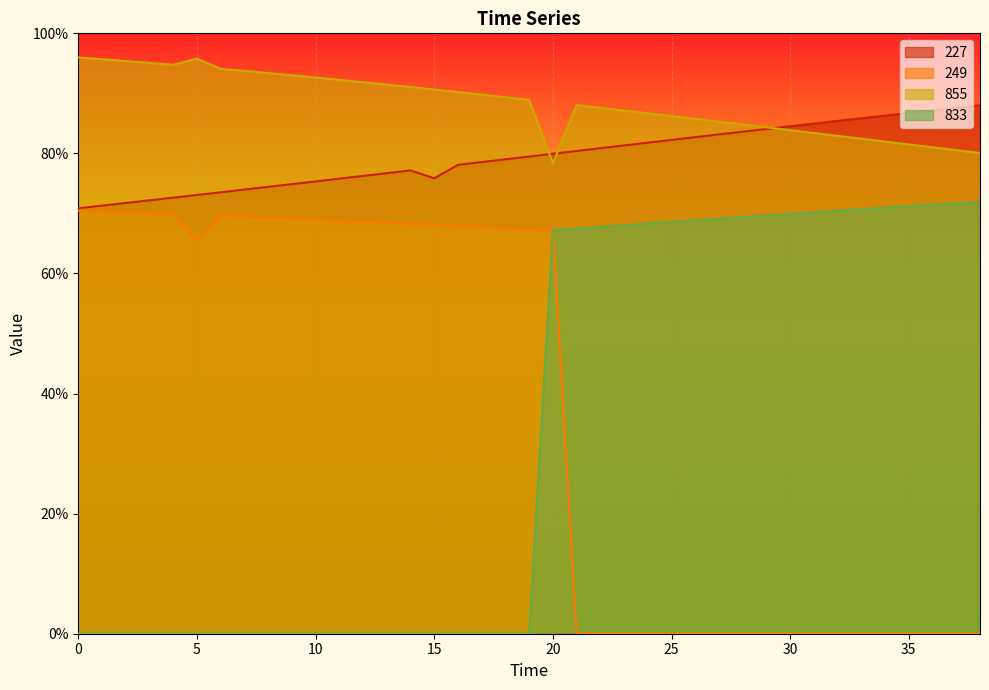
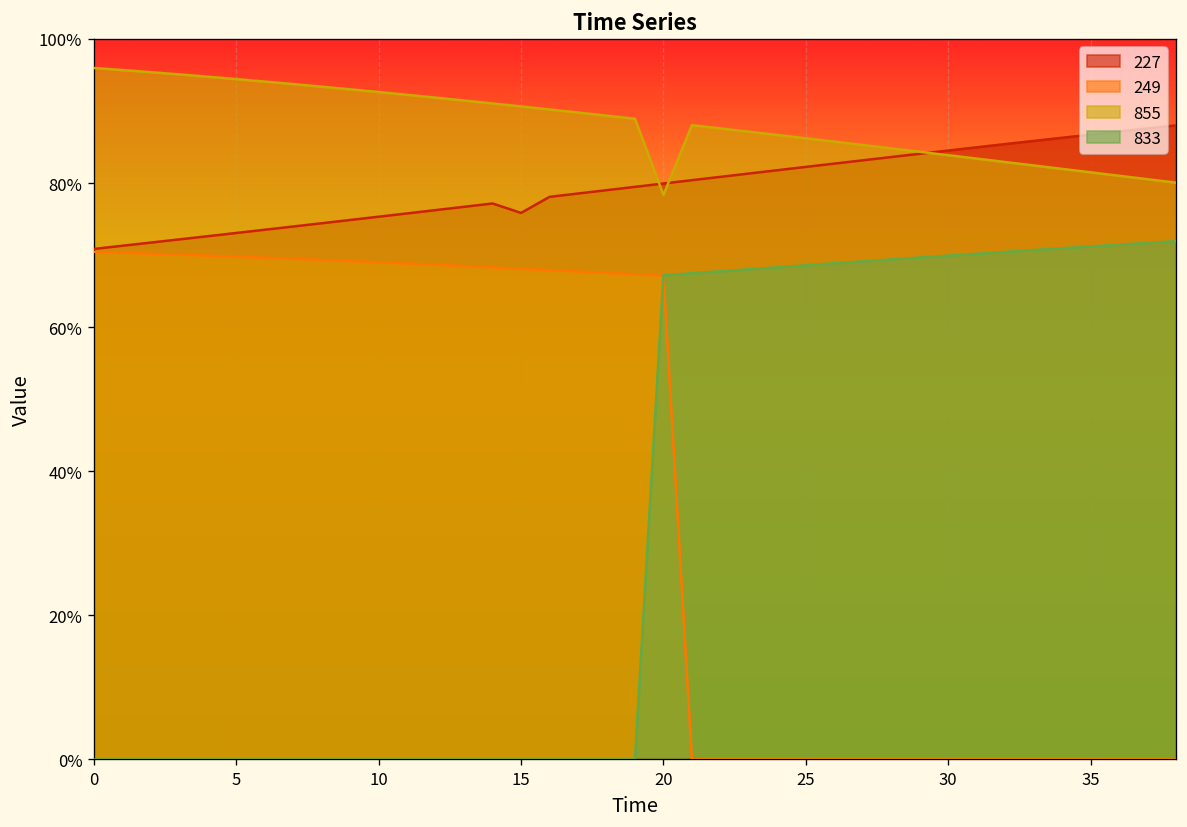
  {
    "227": {
      "5": "73%",
      "10": "75%",
      "15": "76%",
      "20": "80%",
      "25": "82%",
      "30": "85%"
    },
    "249": {
-     "5": "65%",
+     "5": "70%",
      "10": "69%",
      "15": "68%",
      "25": "0%",
      "30": "0%",
      "35": "0%"
    },
    "855": {
      "0": "96%",
-     "5": "96%",
+     "5": "94%",
      "10": "93%",
      "15": "91%",
      "20": "78%",
      "25": "86%",
      "30": "84%",
      "35": "81%"
    },
    "833": {
      "0": "0%",
      "5": "0%",
      "10": "0%",
      "15": "0%",
      "25": "69%",
      "30": "70%",
      "35": "71%"
    }
  }
